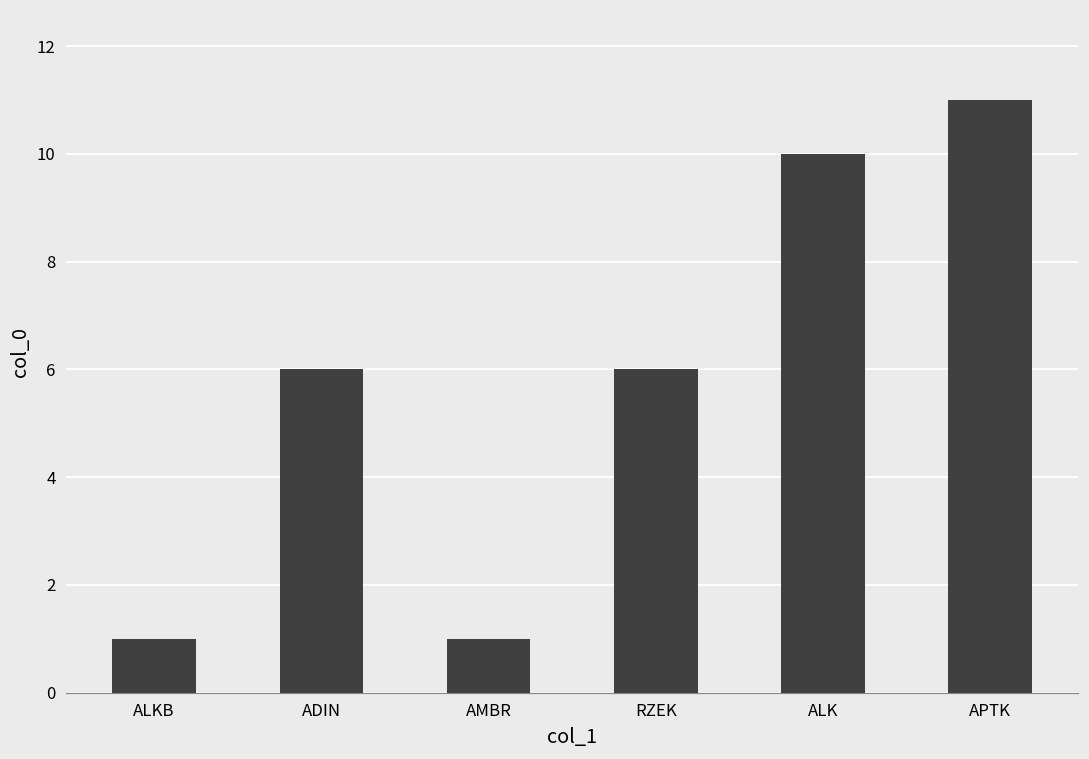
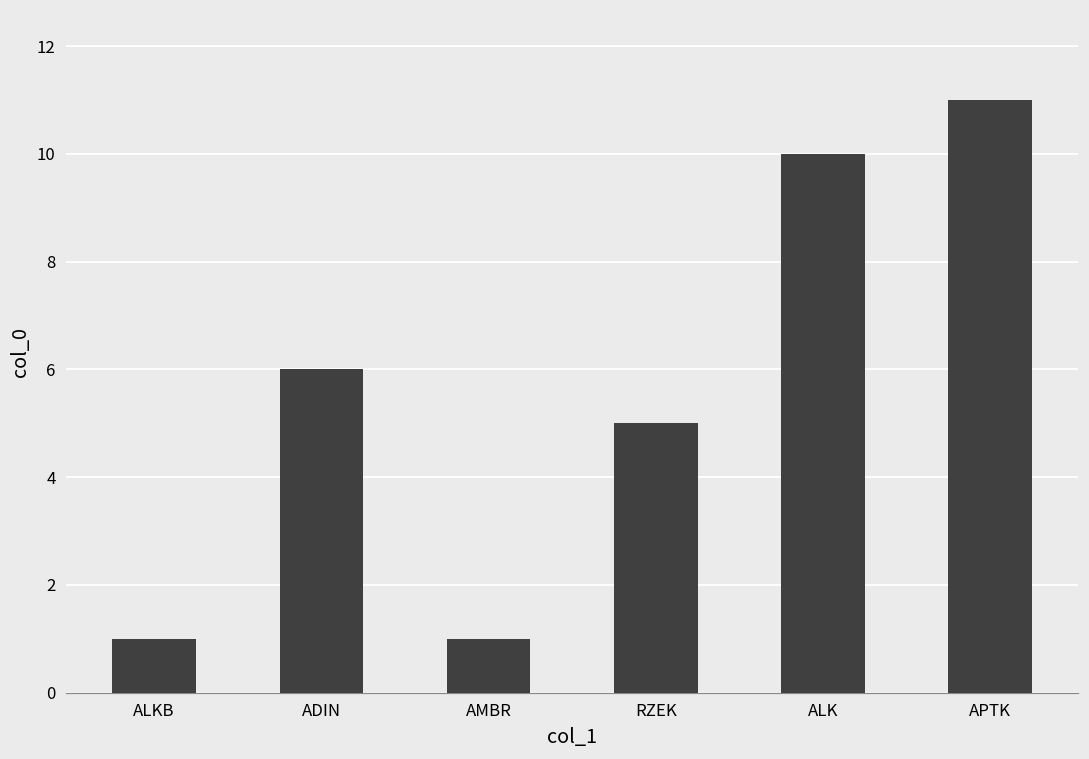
  {
    "ALKB": 1,
    "ADIN": 6,
    "AMBR": 1,
-   "RZEK": 6,
+   "RZEK": 5,
    "ALK": 10,
    "APTK": 11
  }
